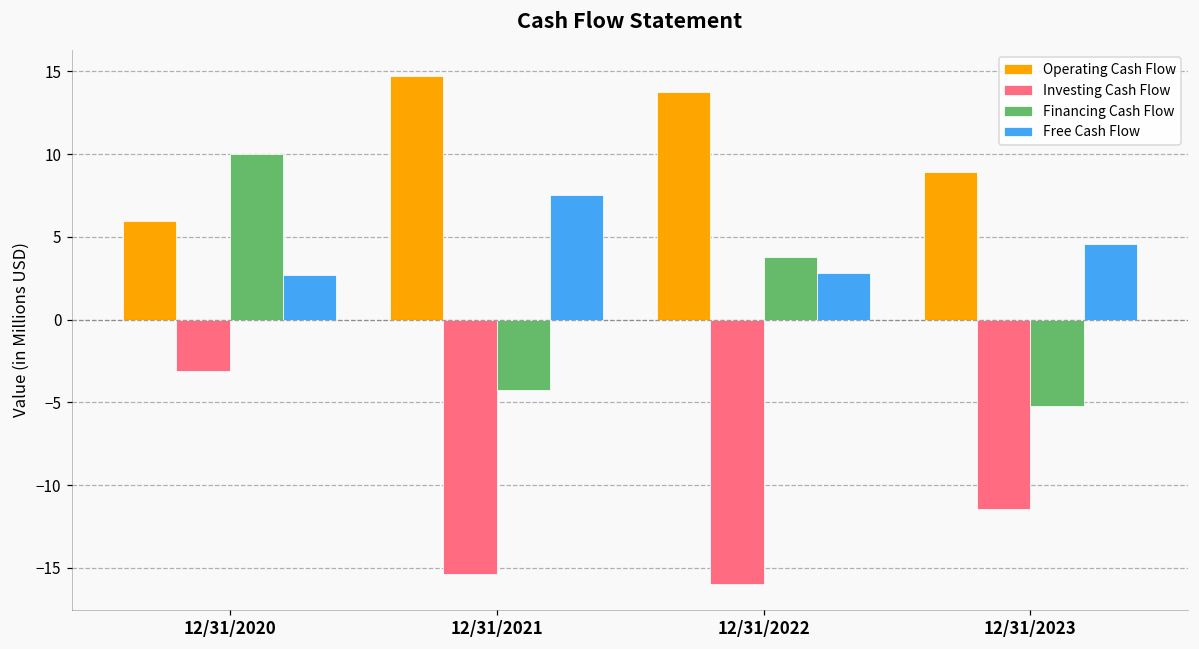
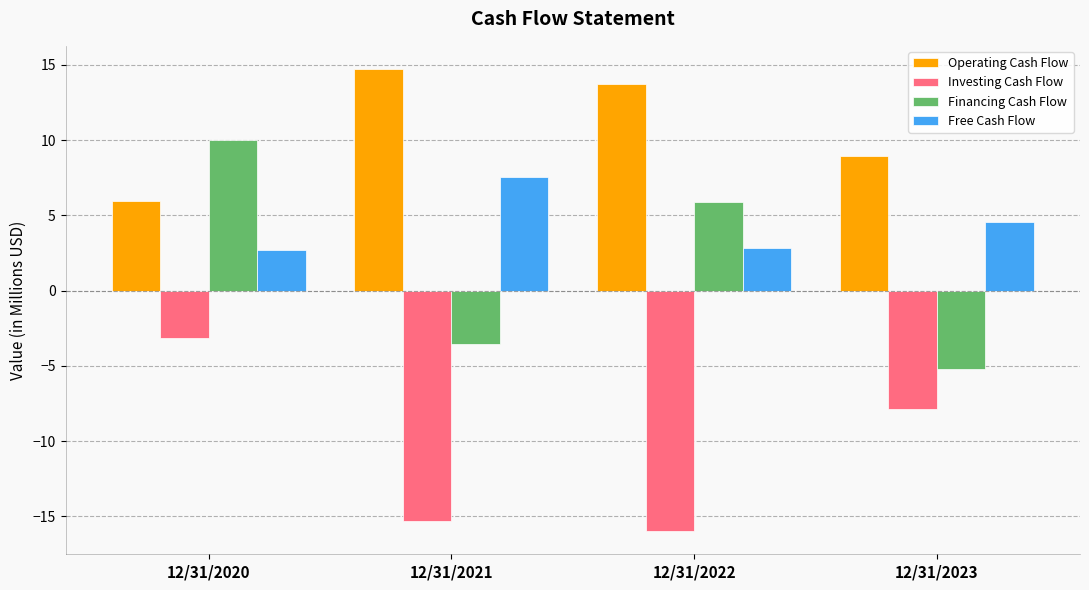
  {
    "Operating Cash Flow": {
      "12/31/2020": 5.9,
      "12/31/2021": 14.7,
      "12/31/2022": 13.8,
      "12/31/2023": 8.9
    },
    "Investing Cash Flow": {
      "12/31/2020": -3.1,
      "12/31/2021": -15.3,
      "12/31/2022": -16.0,
-     "12/31/2023": -11.4
+     "12/31/2023": -7.9
    },
    "Financing Cash Flow": {
      "12/31/2020": 10.0,
-     "12/31/2021": -4.3,
-     "12/31/2022": 3.8,
+     "12/31/2021": -3.5,
+     "12/31/2022": 5.9,
      "12/31/2023": -5.2
    },
    "Free Cash Flow": {
      "12/31/2020": 2.7,
      "12/31/2021": 7.6,
      "12/31/2022": 2.8,
      "12/31/2023": 4.6
    }
  }
